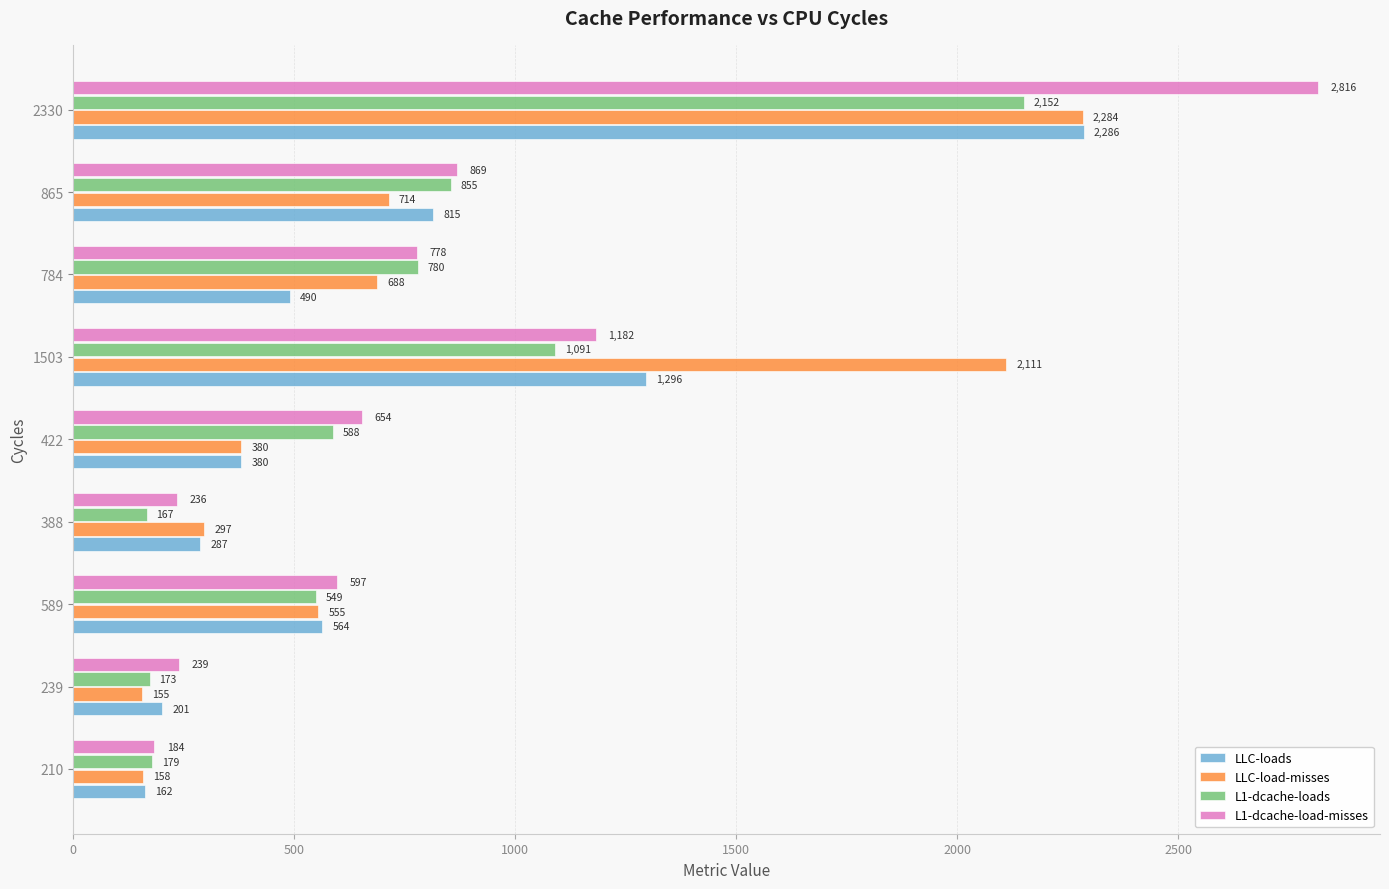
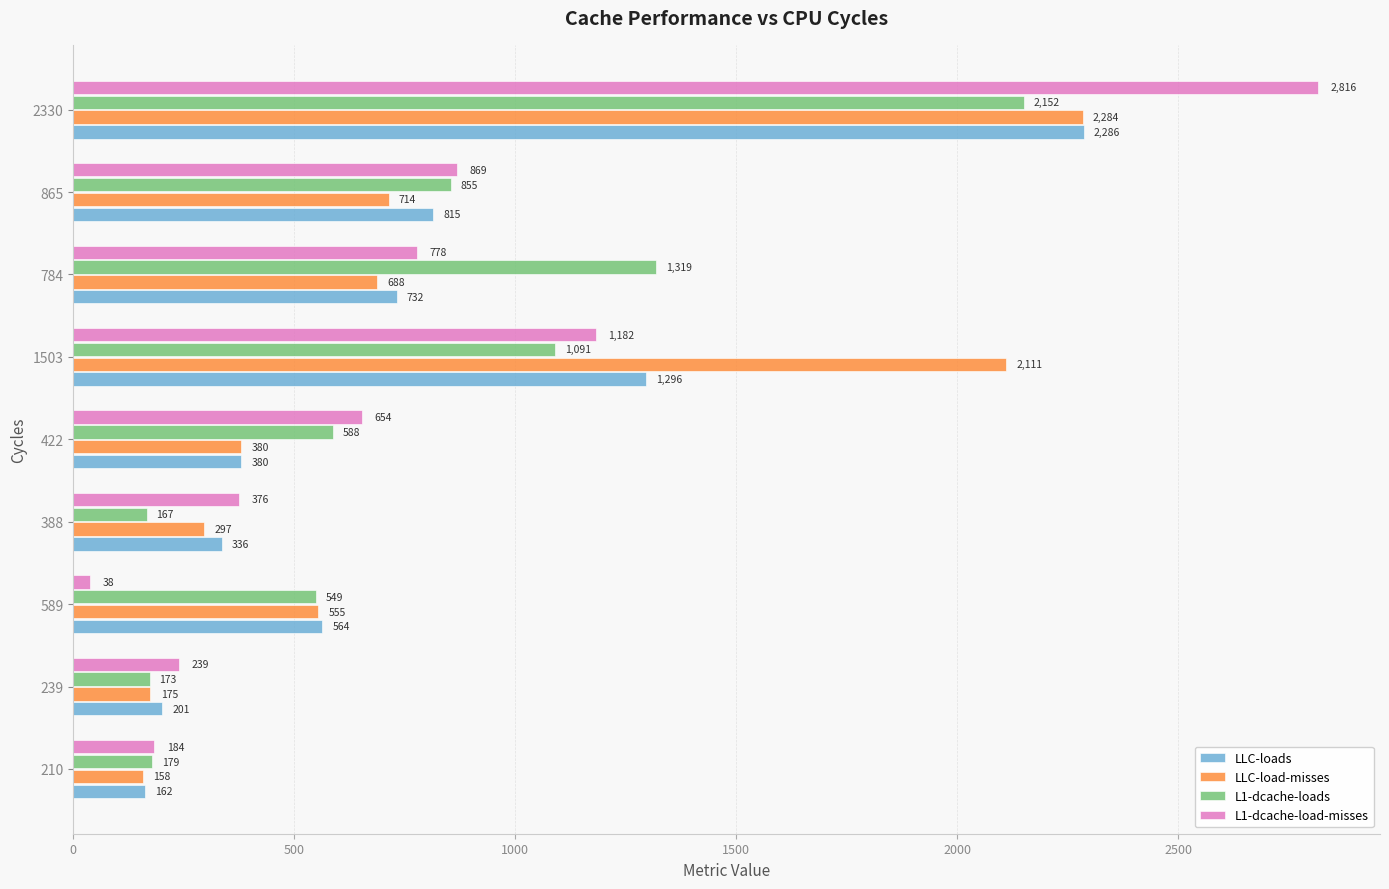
  {
    "LLC-loads": {
      "2330": "2,286",
      "865": "815",
-     "784": "490",
+     "784": "732",
      "1503": "1,296",
      "422": "380",
-     "388": "287",
+     "388": "336",
      "589": "564",
      "239": "201",
      "210": "162"
    },
    "LLC-load-misses": {
      "2330": "2,284",
      "865": "714",
      "784": "688",
      "1503": "2,111",
      "422": "380",
      "388": "297",
      "589": "555",
-     "239": "155",
+     "239": "175",
      "210": "158"
    },
    "L1-dcache-loads": {
      "2330": "2,152",
      "865": "855",
-     "784": "780",
+     "784": "1,319",
      "1503": "1,091",
      "422": "588",
      "388": "167",
      "589": "549",
      "239": "173",
      "210": "179"
    },
    "L1-dcache-load-misses": {
      "2330": "2,816",
      "865": "869",
      "784": "778",
      "1503": "1,182",
      "422": "654",
-     "388": "236",
-     "589": "597",
+     "388": "376",
+     "589": "38",
      "239": "239",
      "210": "184"
    }
  }
